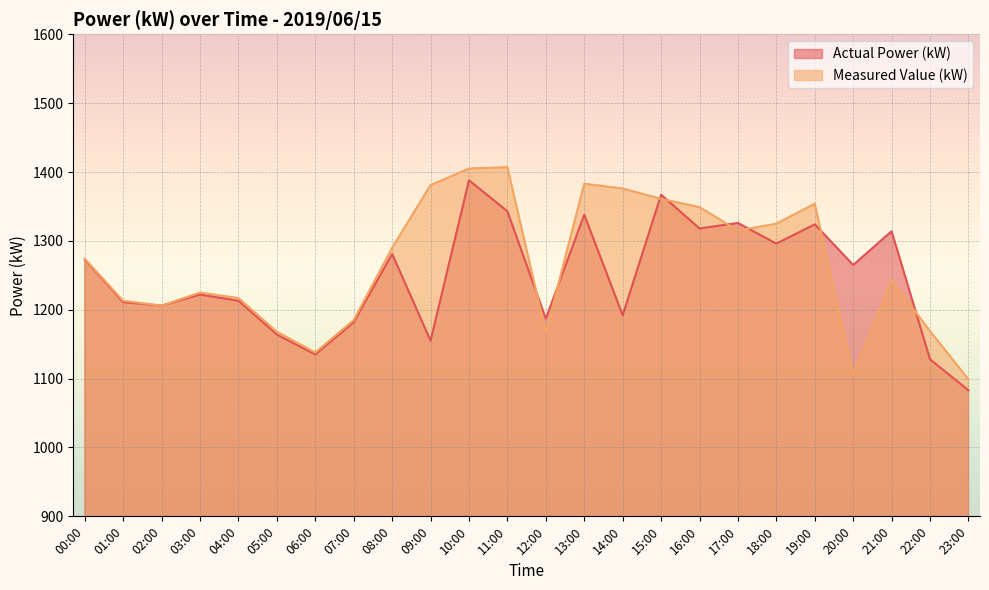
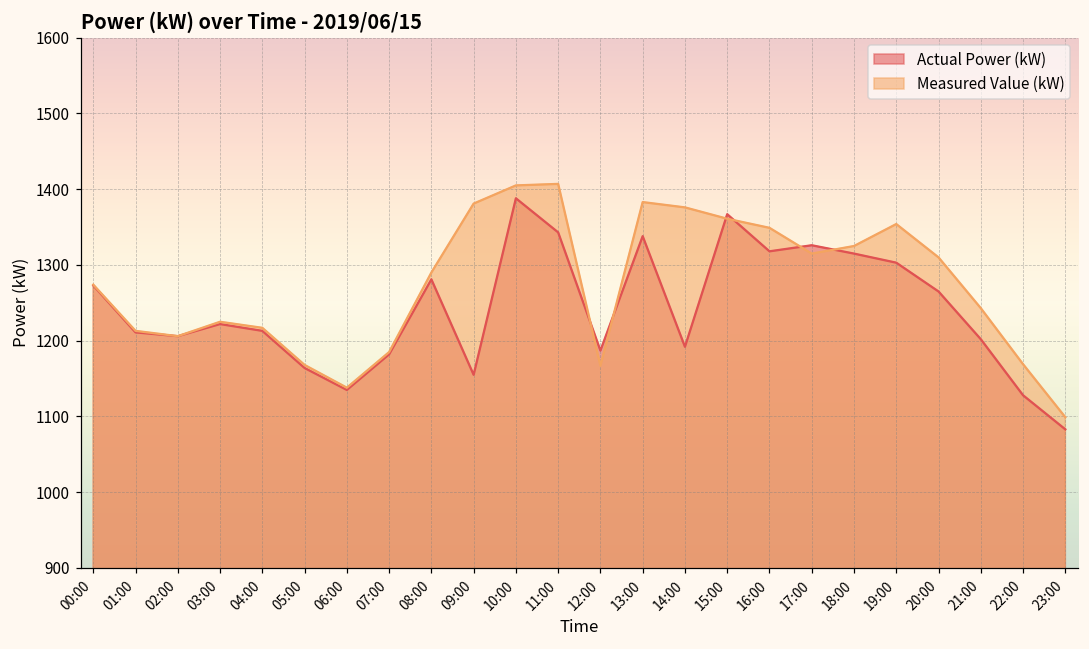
  {
    "Actual Power (kW)": {
      "04:00": 1210,
      "05:00": 1160,
      "08:00": 1280,
      "09:00": 1160,
      "10:00": 1390,
      "11:00": 1340,
      "12:00": 1190,
      "13:00": 1340,
      "14:00": 1190,
      "15:00": 1370,
      "16:00": 1320,
      "17:00": 1330,
-     "18:00": 1300,
-     "19:00": 1320,
+     "18:00": 1320,
+     "19:00": 1300,
      "20:00": 1270,
-     "21:00": 1310,
+     "21:00": 1200,
      "22:00": 1130,
      "23:00": 1080
    },
    "Measured Value (kW)": {
      "04:00": 1220,
      "05:00": 1170,
      "08:00": 1290,
      "09:00": 1380,
      "10:00": 1410,
      "11:00": 1410,
      "12:00": 1170,
      "13:00": 1380,
      "14:00": 1380,
      "15:00": 1360,
      "16:00": 1350,
      "17:00": 1320,
      "18:00": 1330,
      "19:00": 1350,
-     "20:00": 1110,
+     "20:00": 1310,
      "21:00": 1240,
      "22:00": 1170,
      "23:00": 1100
    }
  }
